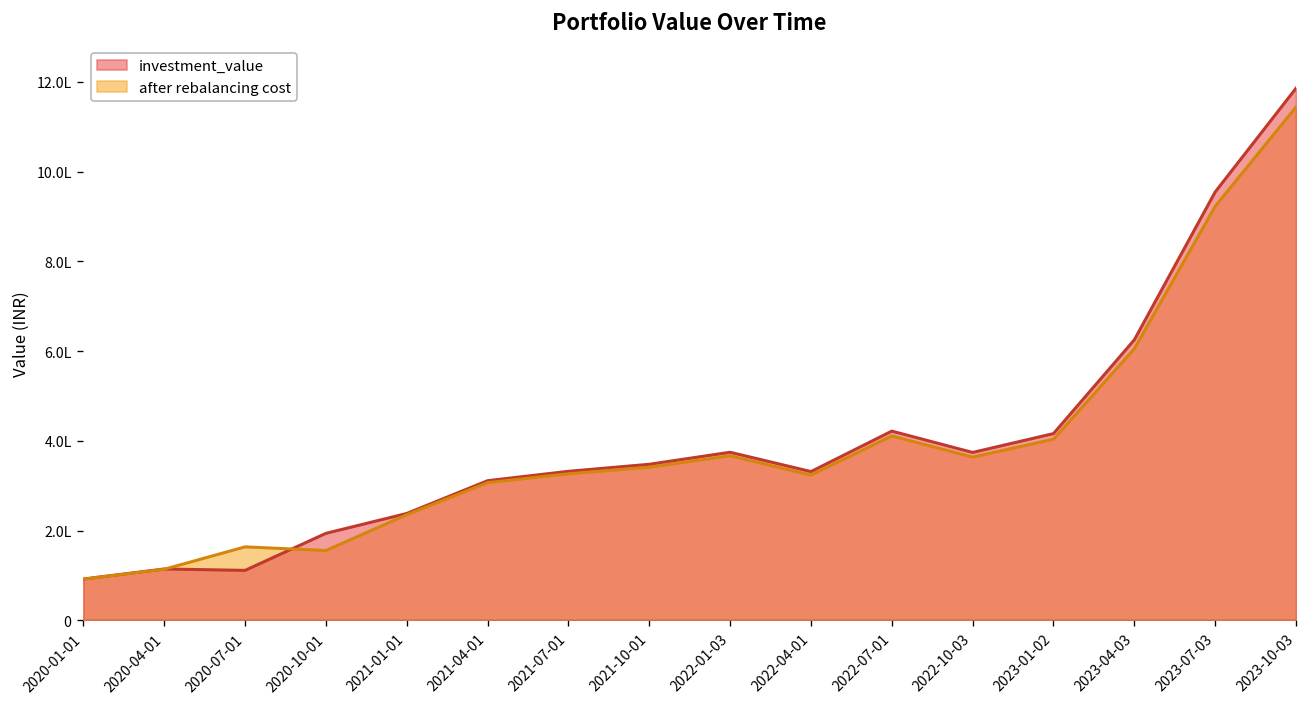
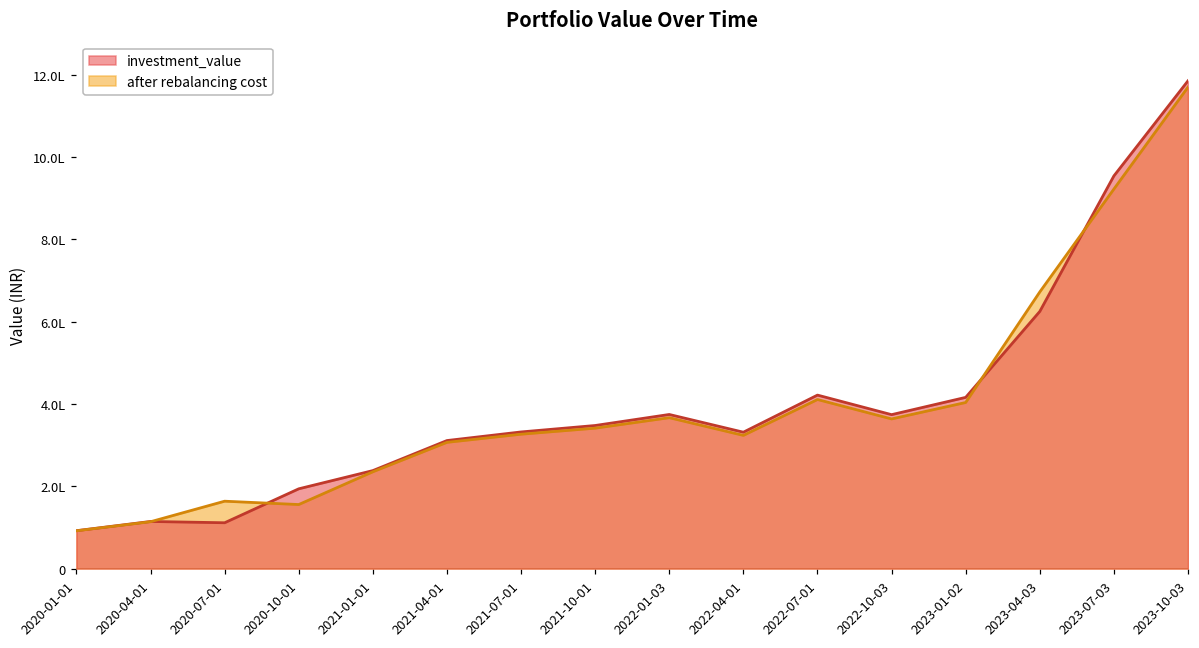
  {
    "investment_value": {
      "2020-07-01": "1.1L",
      "2020-10-01": "1.9L",
      "2022-01-03": "3.7L",
      "2022-04-01": "3.3L",
      "2022-07-01": "4.2L",
      "2022-10-03": "3.7L",
      "2023-01-02": "4.2L",
      "2023-04-03": "6.3L",
      "2023-07-03": "9.5L",
      "2023-10-03": "11.9L"
    },
    "after rebalancing cost": {
      "2020-07-01": "1.6L",
      "2020-10-01": "1.6L",
      "2022-01-03": "3.7L",
      "2022-04-01": "3.2L",
      "2022-07-01": "4.1L",
      "2022-10-03": "3.6L",
      "2023-01-02": "4.0L",
-     "2023-04-03": "6.1L",
+     "2023-04-03": "6.7L",
      "2023-07-03": "9.2L",
-     "2023-10-03": "11.4L"
+     "2023-10-03": "11.7L"
    }
  }
